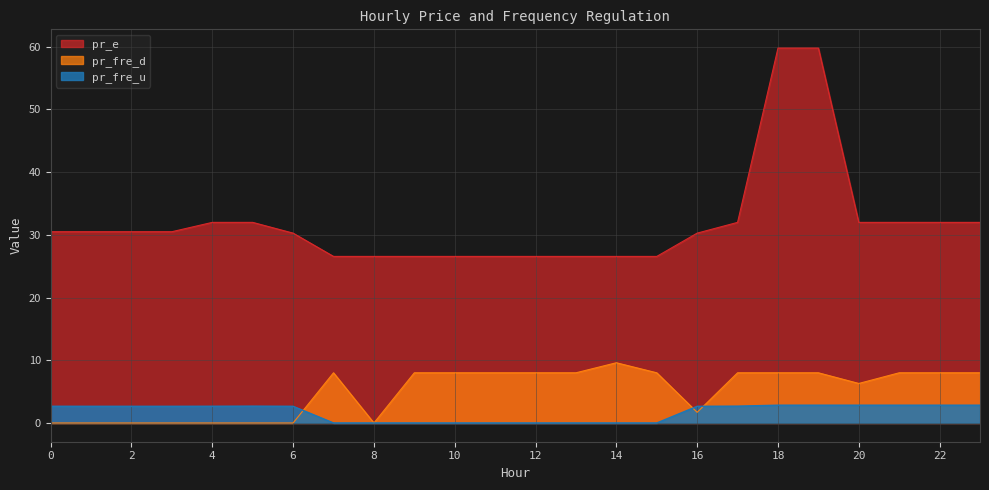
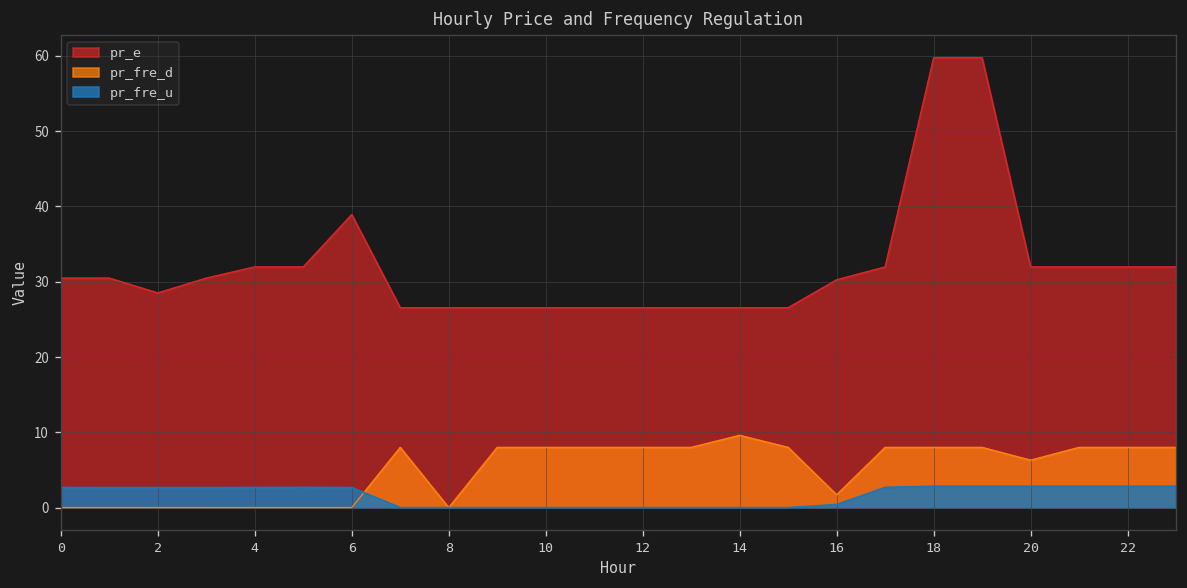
  {
    "pr_e": {
      "0": 30,
-     "2": 30,
+     "2": 29,
      "4": 32,
-     "6": 30,
+     "6": 39,
      "8": 27,
      "10": 27,
      "12": 27,
      "14": 27,
      "16": 30,
      "18": 60,
      "20": 32,
      "22": 32
    },
    "pr_fre_d": {
      "0": 0,
      "2": 0,
      "4": 0,
      "6": 0,
      "10": 8,
      "12": 8,
      "14": 10,
      "16": 2,
      "18": 8,
      "20": 6,
      "22": 8
    },
    "pr_fre_u": {
      "0": 3,
      "2": 3,
      "4": 3,
      "6": 3,
      "10": 0,
      "12": 0,
      "14": 0,
-     "16": 3,
+     "16": 0,
      "18": 3,
      "20": 3,
      "22": 3
    }
  }
